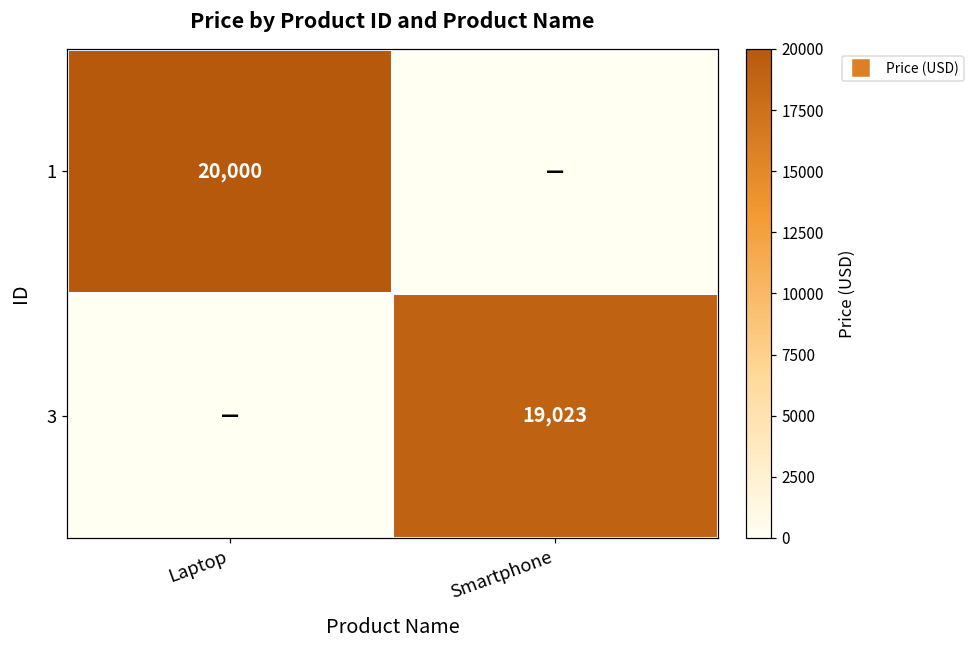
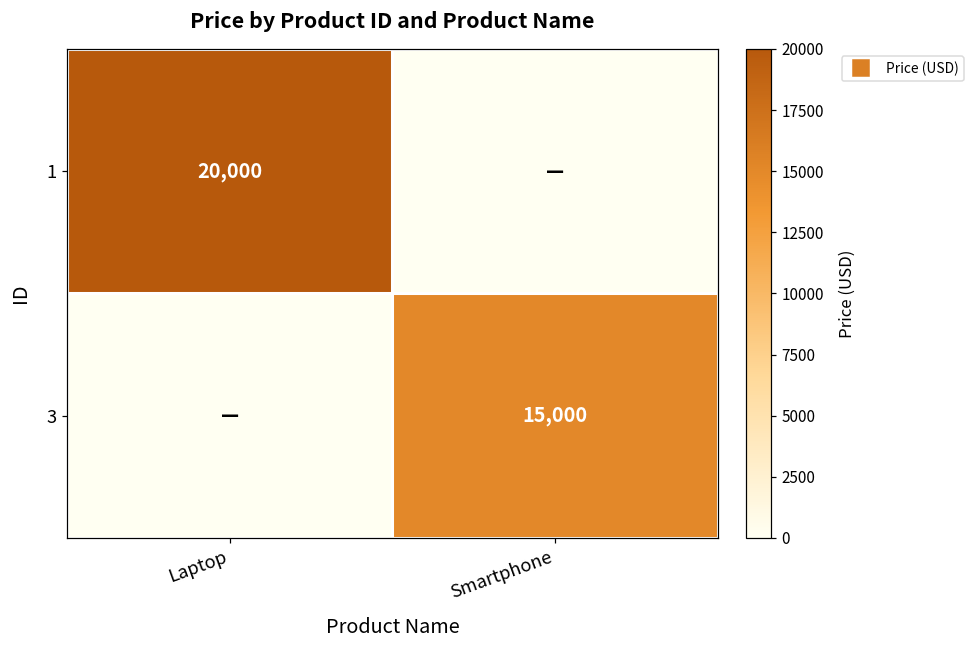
  {
    "1": {
      "Laptop": "20,000"
    },
    "3": {
-     "Smartphone": "19,023"
+     "Smartphone": "15,000"
    }
  }
